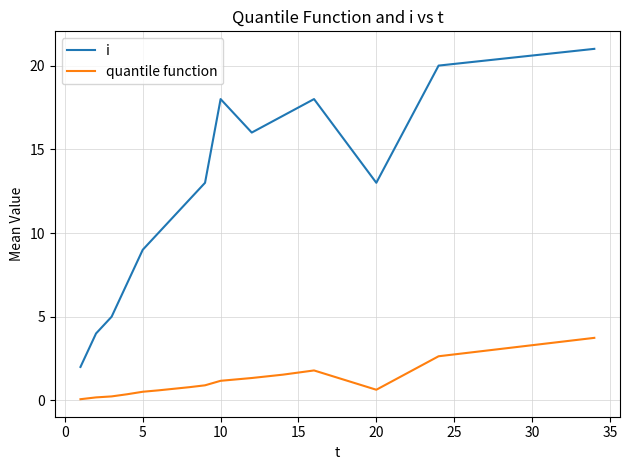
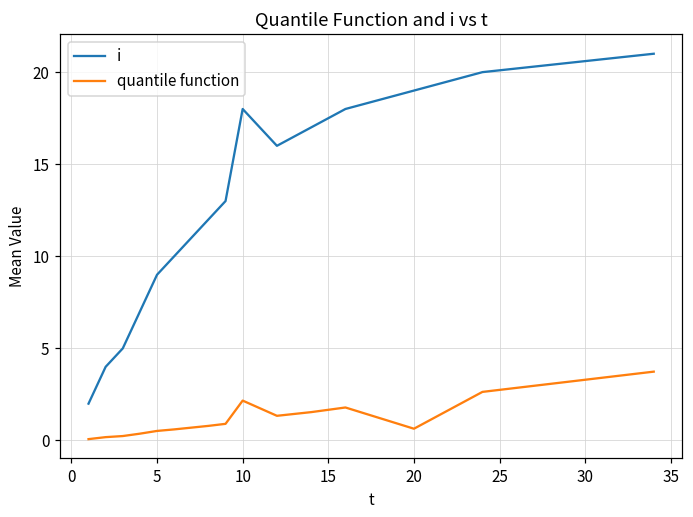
  {
    "i": {
      "5": 9,
      "10": 18,
-     "20": 13
+     "20": 19
    },
    "quantile function": {
      "5": 0.5,
-     "10": 1.2,
+     "10": 2.2,
      "20": 0.6
    }
  }
